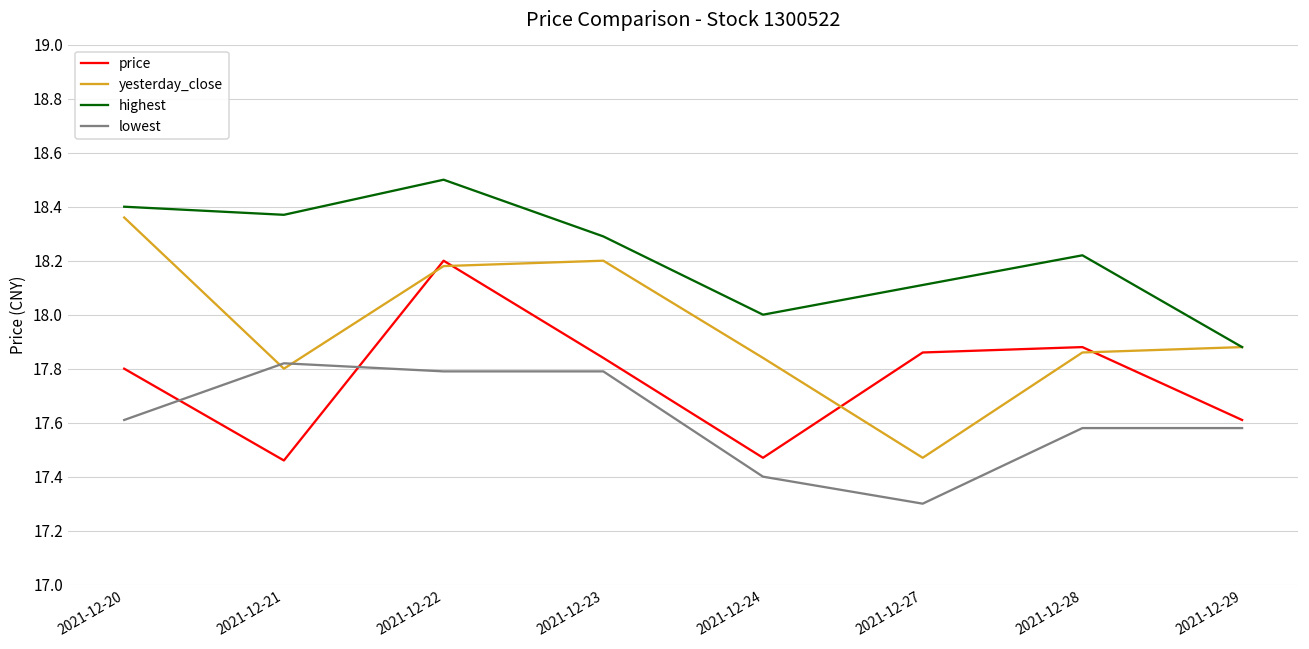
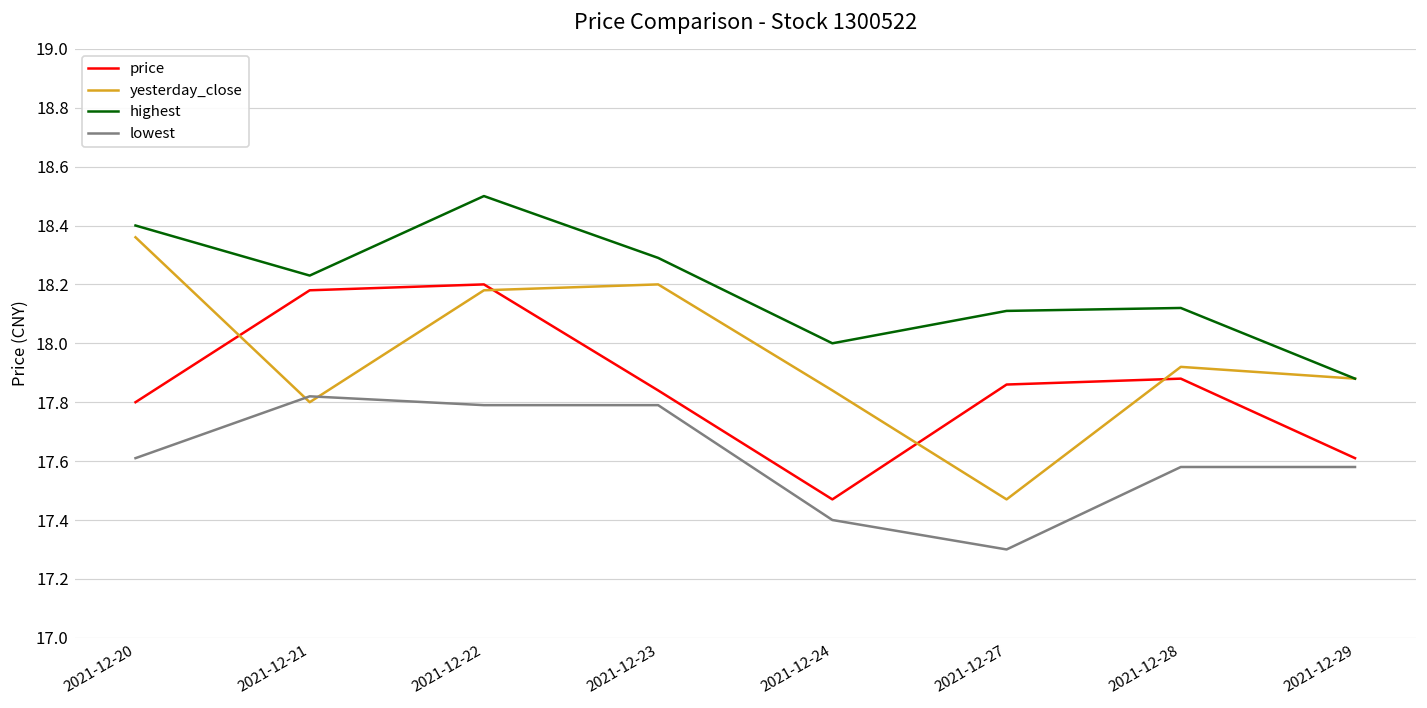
  {
    "price": {
      "2021-12-20": 17.80,
-     "2021-12-21": 17.46,
+     "2021-12-21": 18.18,
      "2021-12-22": 18.20,
      "2021-12-23": 17.84,
      "2021-12-24": 17.47,
      "2021-12-27": 17.86,
      "2021-12-28": 17.88,
      "2021-12-29": 17.61
    },
    "yesterday_close": {
      "2021-12-20": 18.36,
      "2021-12-21": 17.80,
      "2021-12-22": 18.18,
      "2021-12-23": 18.20,
      "2021-12-24": 17.84,
      "2021-12-27": 17.47,
-     "2021-12-28": 17.86
+     "2021-12-28": 17.92
    },
    "highest": {
      "2021-12-20": 18.40,
-     "2021-12-21": 18.37,
+     "2021-12-21": 18.23,
      "2021-12-22": 18.50,
      "2021-12-23": 18.29,
      "2021-12-24": 18.00,
      "2021-12-27": 18.11,
-     "2021-12-28": 18.22
+     "2021-12-28": 18.12
    },
    "lowest": {
      "2021-12-20": 17.61,
      "2021-12-21": 17.82,
      "2021-12-22": 17.79,
      "2021-12-23": 17.79,
      "2021-12-24": 17.40,
      "2021-12-27": 17.30,
      "2021-12-28": 17.58,
      "2021-12-29": 17.58
    }
  }
